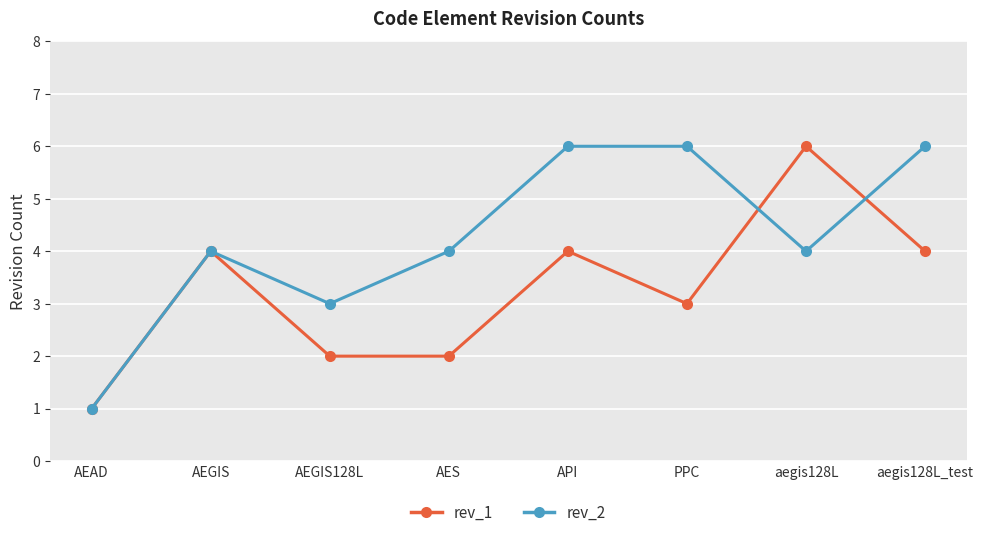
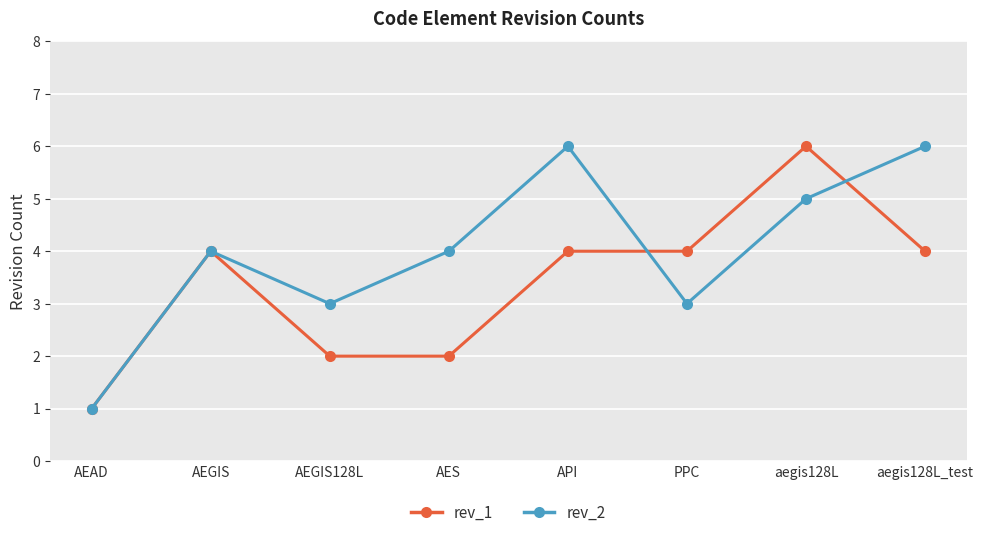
  {
    "rev_1": {
      "AEGIS128L": 2,
      "AES": 2,
      "API": 4,
-     "PPC": 3,
+     "PPC": 4,
      "aegis128L": 6,
      "aegis128L_test": 4
    },
    "rev_2": {
      "AEGIS128L": 3,
      "AES": 4,
      "API": 6,
-     "PPC": 6,
-     "aegis128L": 4,
+     "PPC": 3,
+     "aegis128L": 5,
      "aegis128L_test": 6
    }
  }
